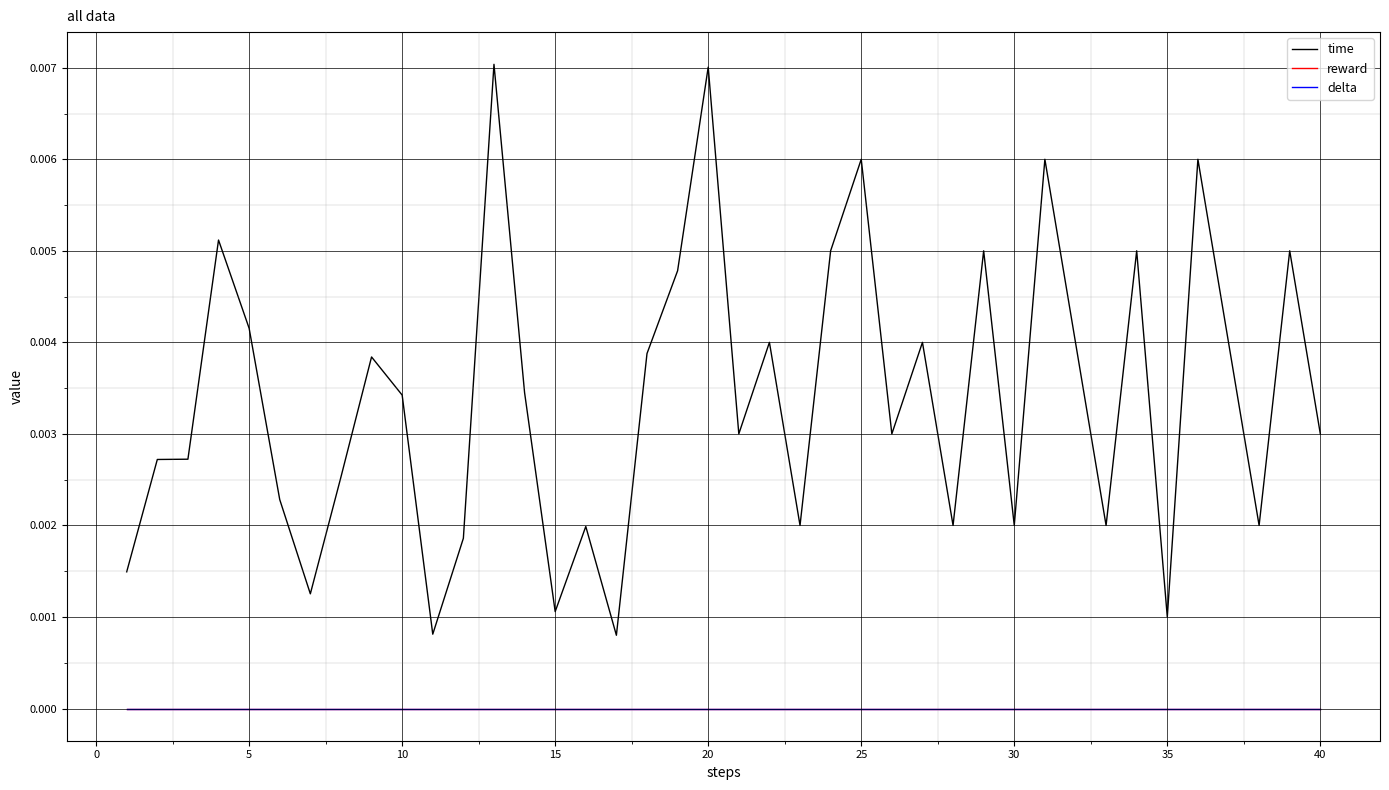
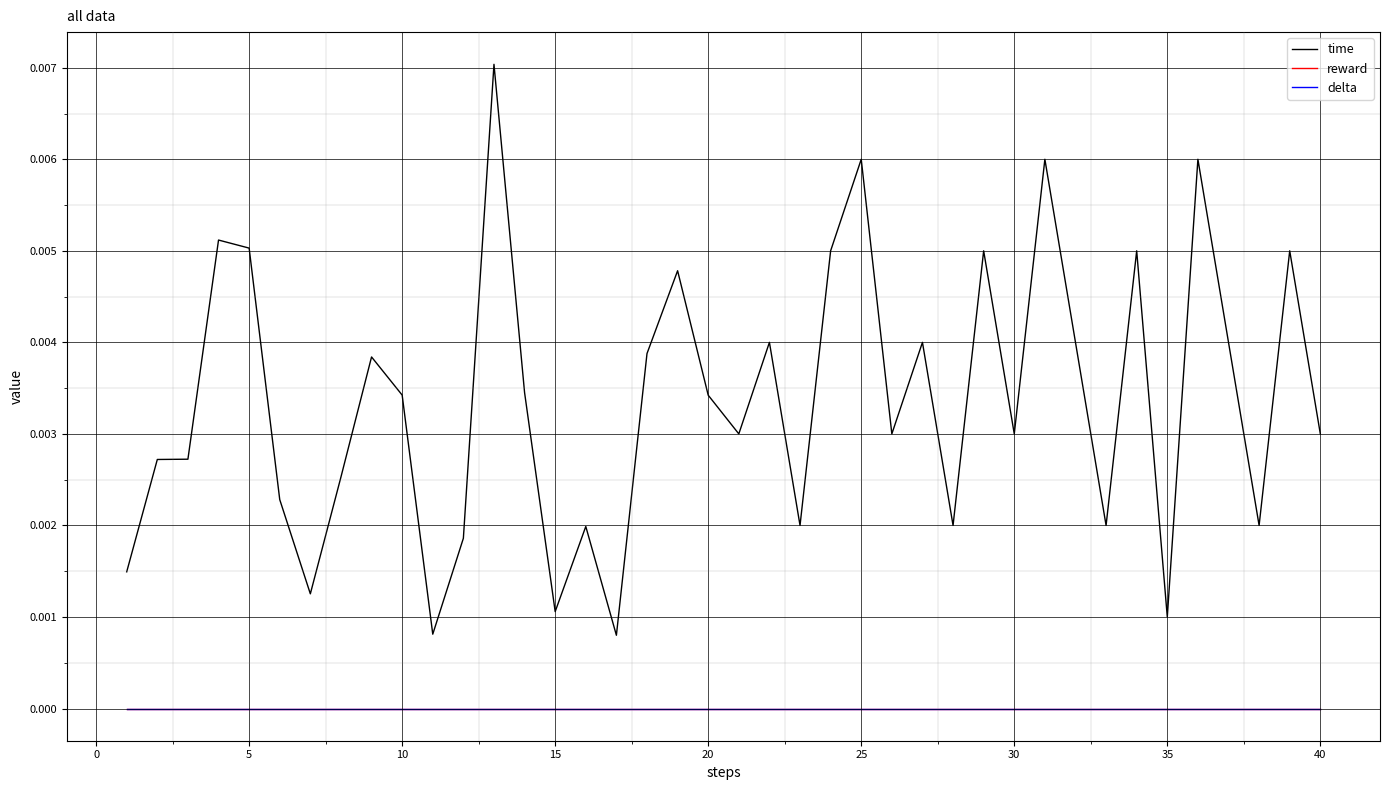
  {
    "time": {
-     "5": 0.0042,
+     "5": 0.0050,
      "10": 0.0034,
      "15": 0.0011,
-     "20": 0.0070,
+     "20": 0.0034,
      "25": 0.0060,
-     "30": 0.002,
+     "30": 0.003,
      "35": 0.0010,
      "40": 0.0030
    },
    "delta": {
      "5": 0.0000,
      "10": 0.0000,
      "15": 0.0000,
      "20": 0.0000,
      "25": 0.0000,
      "30": 0.0000,
      "35": 0.0000,
      "40": 0.0000
    }
  }
